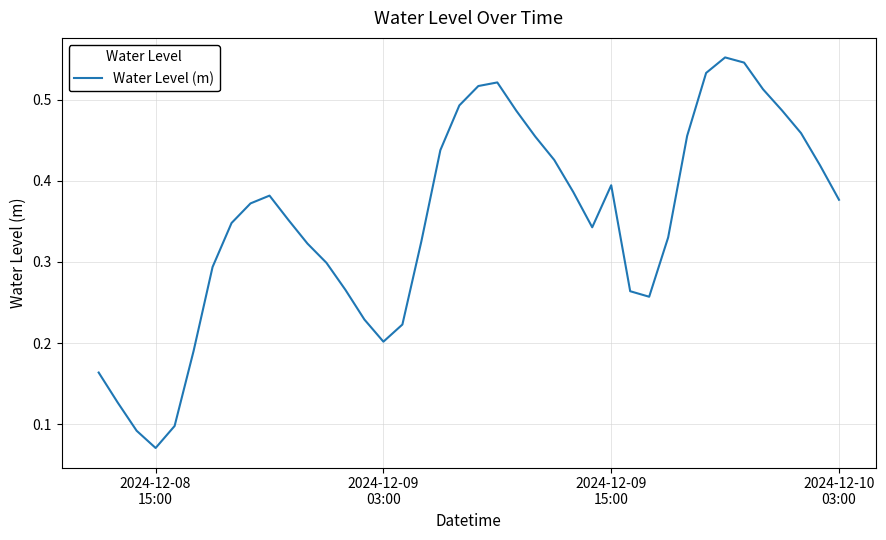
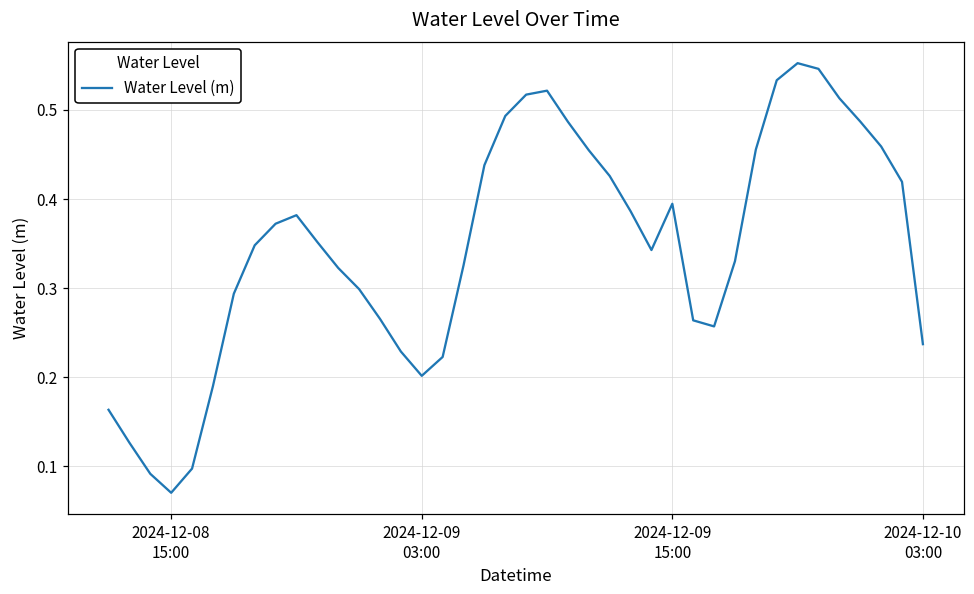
  {
    "2024-12-08 15:00": 0.07,
    "2024-12-09 03:00": 0.20,
    "2024-12-09 15:00": 0.39,
-   "2024-12-10 03:00": 0.38
+   "2024-12-10 03:00": 0.24
  }
